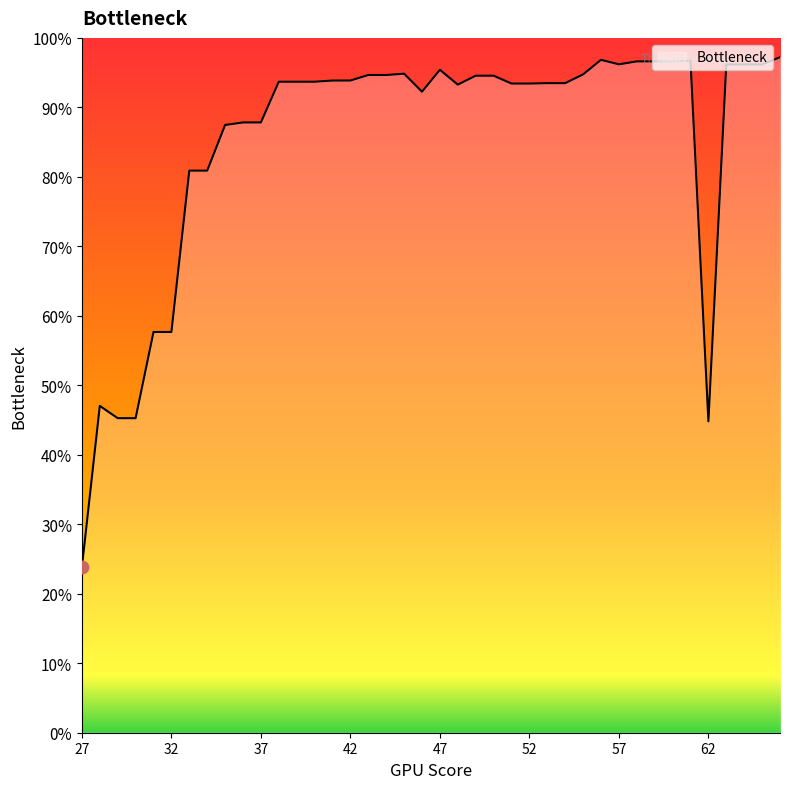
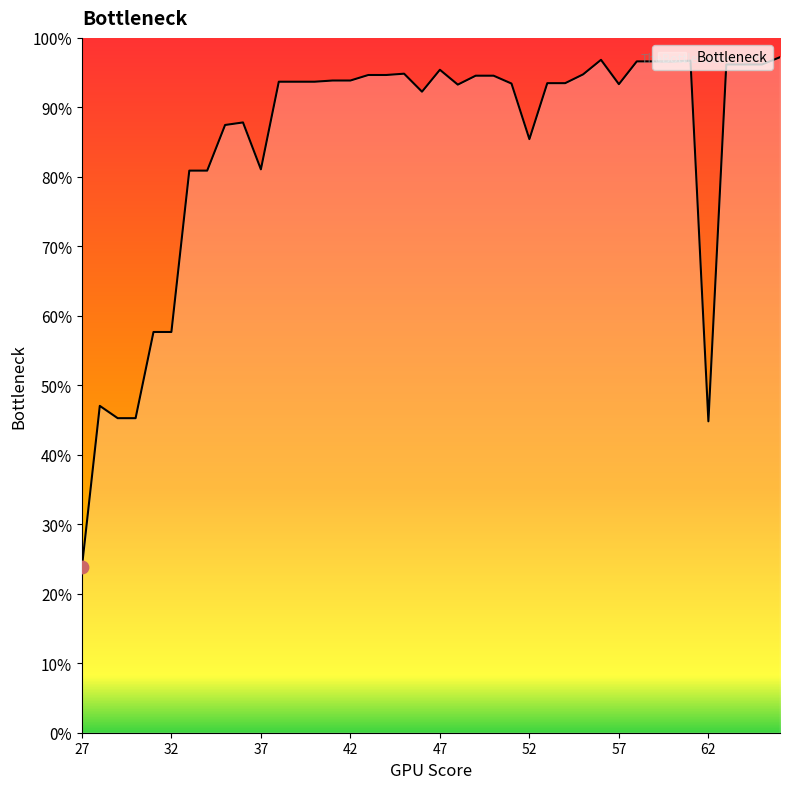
  {
    "Bottleneck": {
      "32": "58%",
-     "37": "88%",
+     "37": "81%",
      "42": "94%",
      "47": "95%",
-     "52": "93%",
-     "57": "96%",
+     "52": "85%",
+     "57": "93%",
      "62": "45%"
    }
  }
